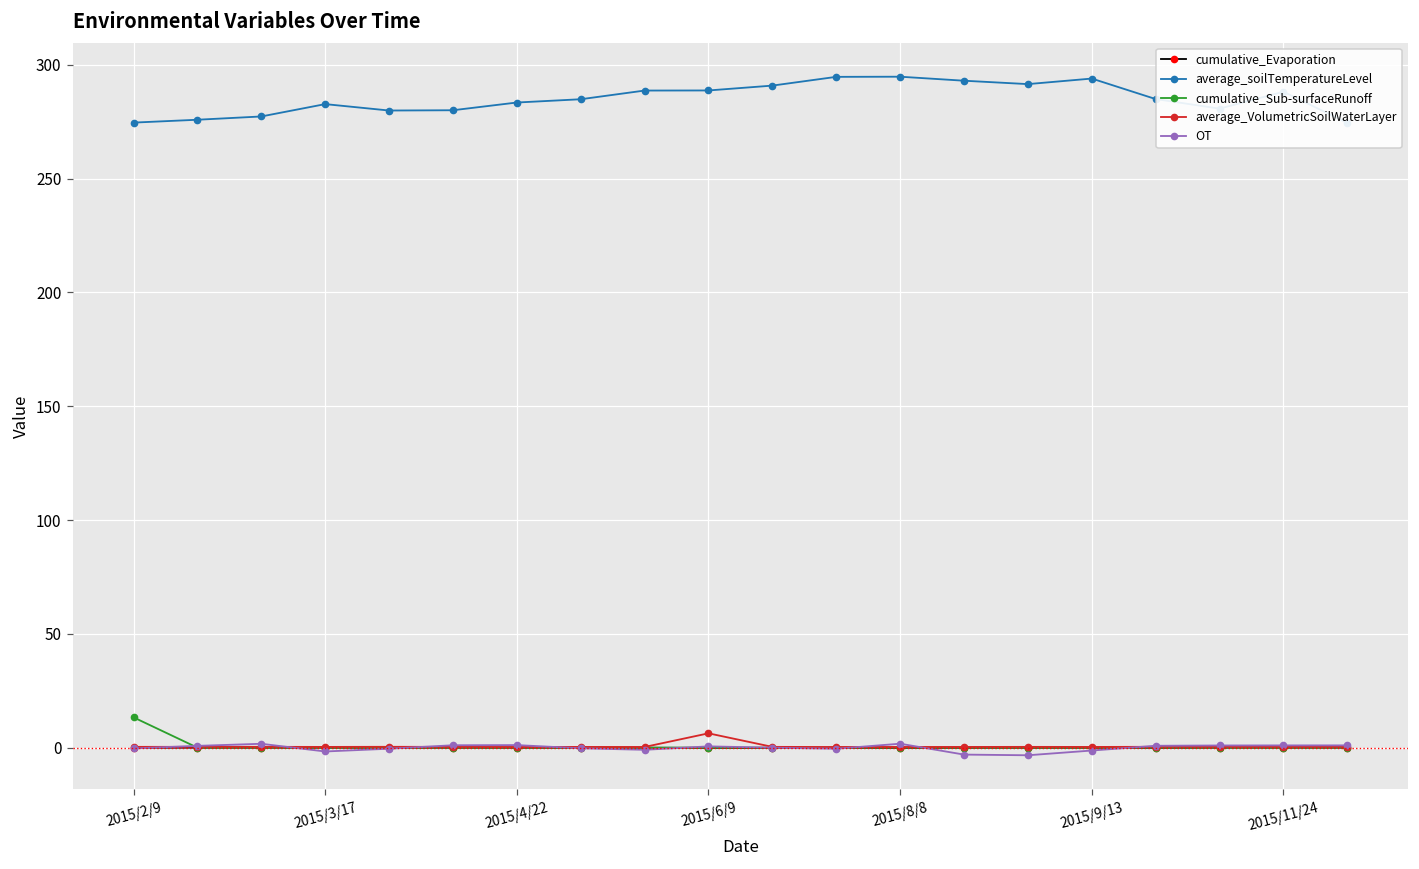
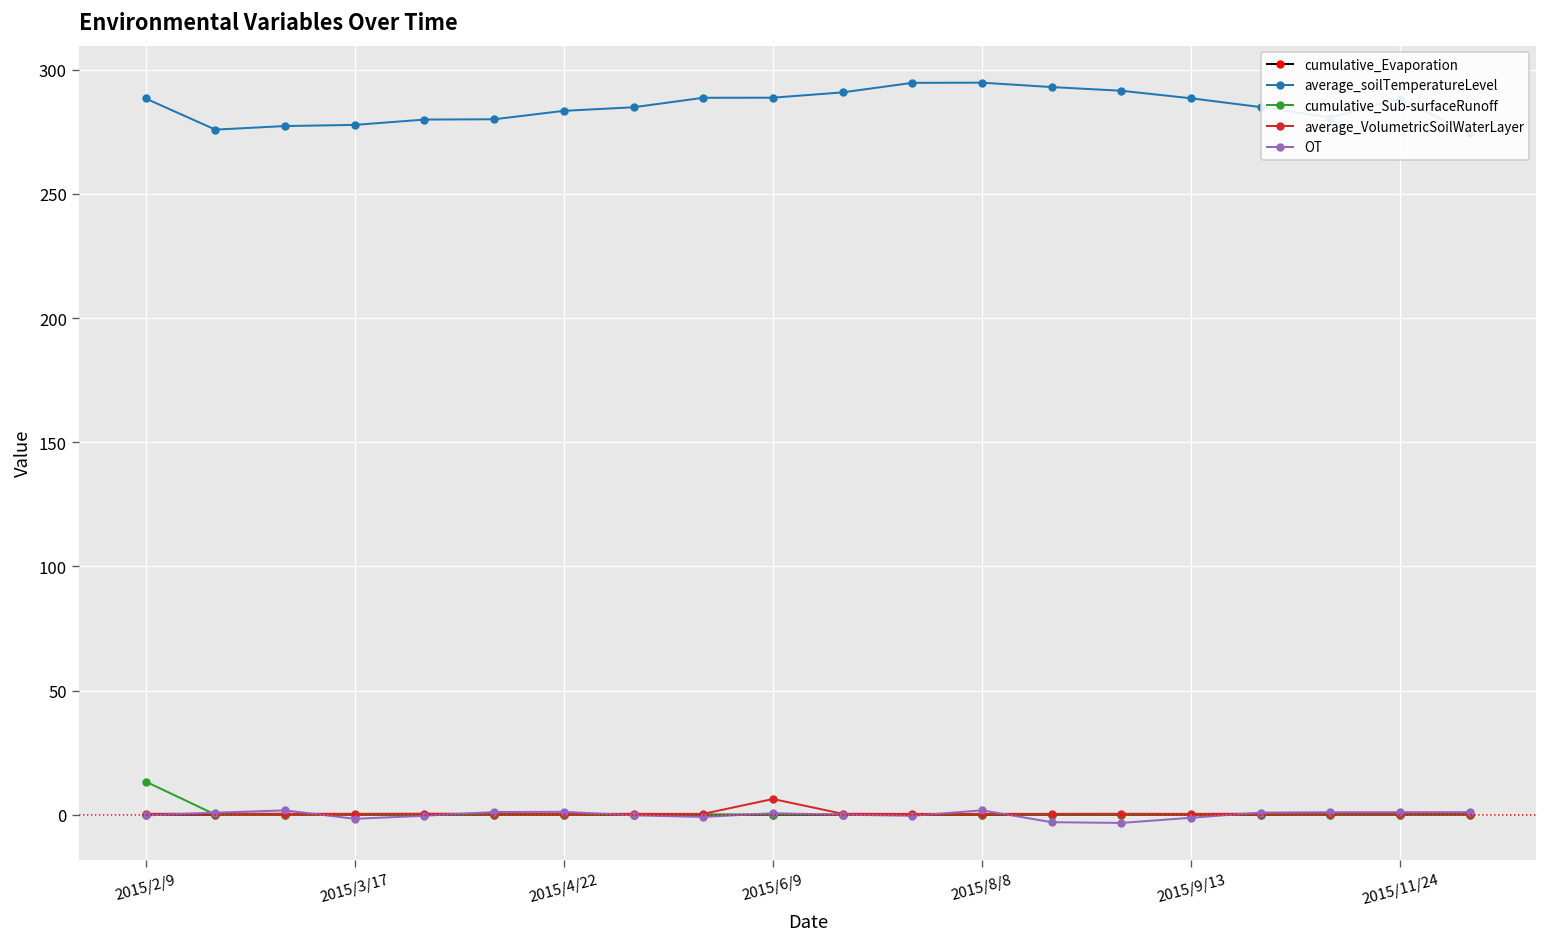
  {
    "average_soilTemperatureLevel": {
-     "2015/2/9": 275,
-     "2015/3/17": 283,
+     "2015/2/9": 288,
+     "2015/3/17": 278,
      "2015/4/22": 283,
      "2015/6/9": 289,
      "2015/8/8": 295,
-     "2015/9/13": 294
+     "2015/9/13": 289
    },
    "cumulative_Sub-surfaceRunoff": {
      "2015/2/9": 13
    },
    "average_VolumetricSoilWaterLayer": {
      "2015/6/9": 6
    },
    "OT": {
      "2015/3/17": -2,
      "2015/8/8": 2
    }
  }
